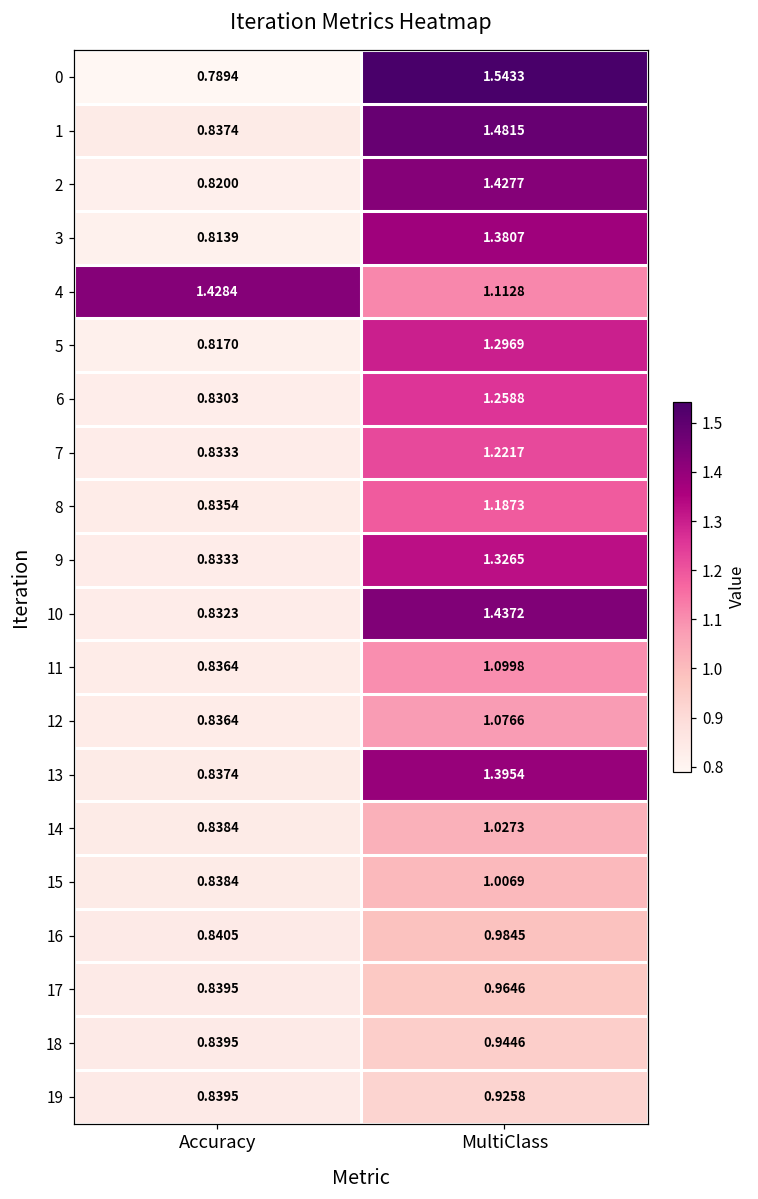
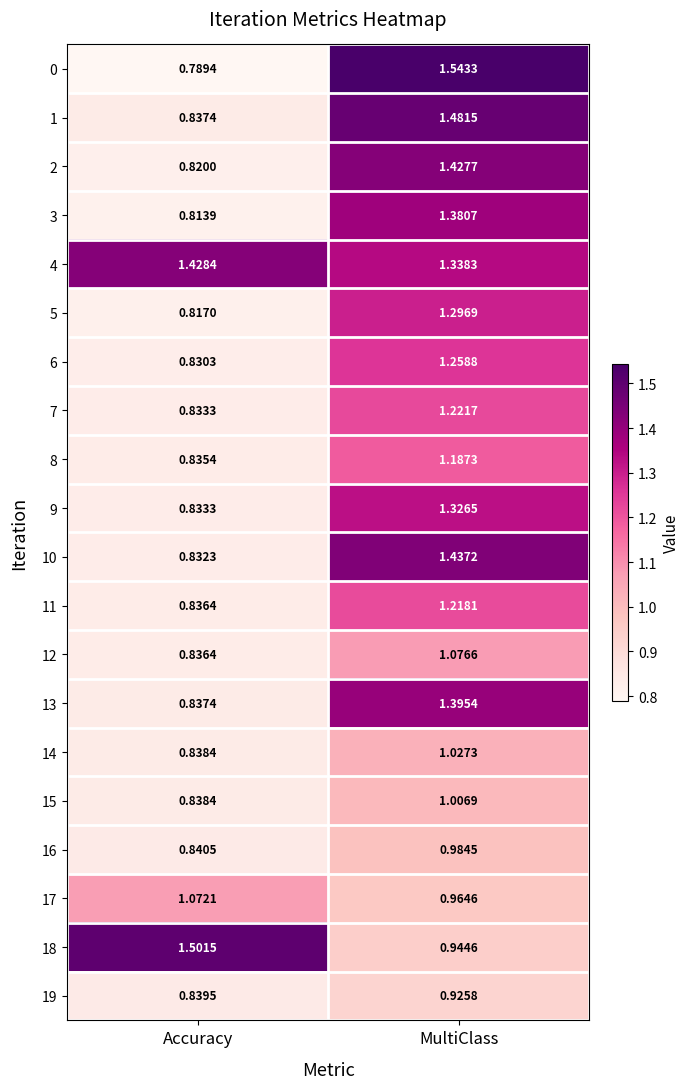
  {
    "0": {
      "Accuracy": 0.7894,
      "MultiClass": 1.5433
    },
    "1": {
      "Accuracy": 0.8374,
      "MultiClass": 1.4815
    },
    "2": {
      "Accuracy": 0.8200,
      "MultiClass": 1.4277
    },
    "3": {
      "Accuracy": 0.8139,
      "MultiClass": 1.3807
    },
    "4": {
      "Accuracy": 1.4284,
-     "MultiClass": 1.1128
+     "MultiClass": 1.3383
    },
    "5": {
      "Accuracy": 0.8170,
      "MultiClass": 1.2969
    },
    "6": {
      "Accuracy": 0.8303,
      "MultiClass": 1.2588
    },
    "7": {
      "Accuracy": 0.8333,
      "MultiClass": 1.2217
    },
    "8": {
      "Accuracy": 0.8354,
      "MultiClass": 1.1873
    },
    "9": {
      "Accuracy": 0.8333,
      "MultiClass": 1.3265
    },
    "10": {
      "Accuracy": 0.8323,
      "MultiClass": 1.4372
    },
    "11": {
      "Accuracy": 0.8364,
-     "MultiClass": 1.0998
+     "MultiClass": 1.2181
    },
    "12": {
      "Accuracy": 0.8364,
      "MultiClass": 1.0766
    },
    "13": {
      "Accuracy": 0.8374,
      "MultiClass": 1.3954
    },
    "14": {
      "Accuracy": 0.8384,
      "MultiClass": 1.0273
    },
    "15": {
      "Accuracy": 0.8384,
      "MultiClass": 1.0069
    },
    "16": {
      "Accuracy": 0.8405,
      "MultiClass": 0.9845
    },
    "17": {
-     "Accuracy": 0.8395,
+     "Accuracy": 1.0721,
      "MultiClass": 0.9646
    },
    "18": {
-     "Accuracy": 0.8395,
+     "Accuracy": 1.5015,
      "MultiClass": 0.9446
    },
    "19": {
      "Accuracy": 0.8395,
      "MultiClass": 0.9258
    }
  }
